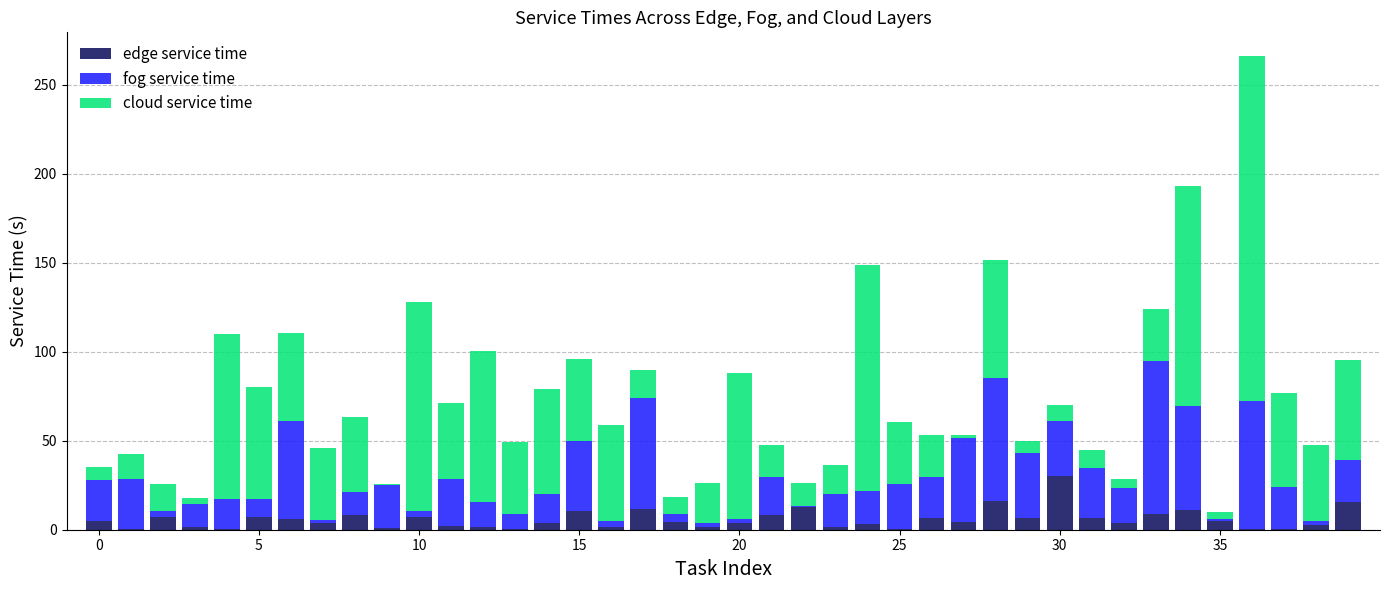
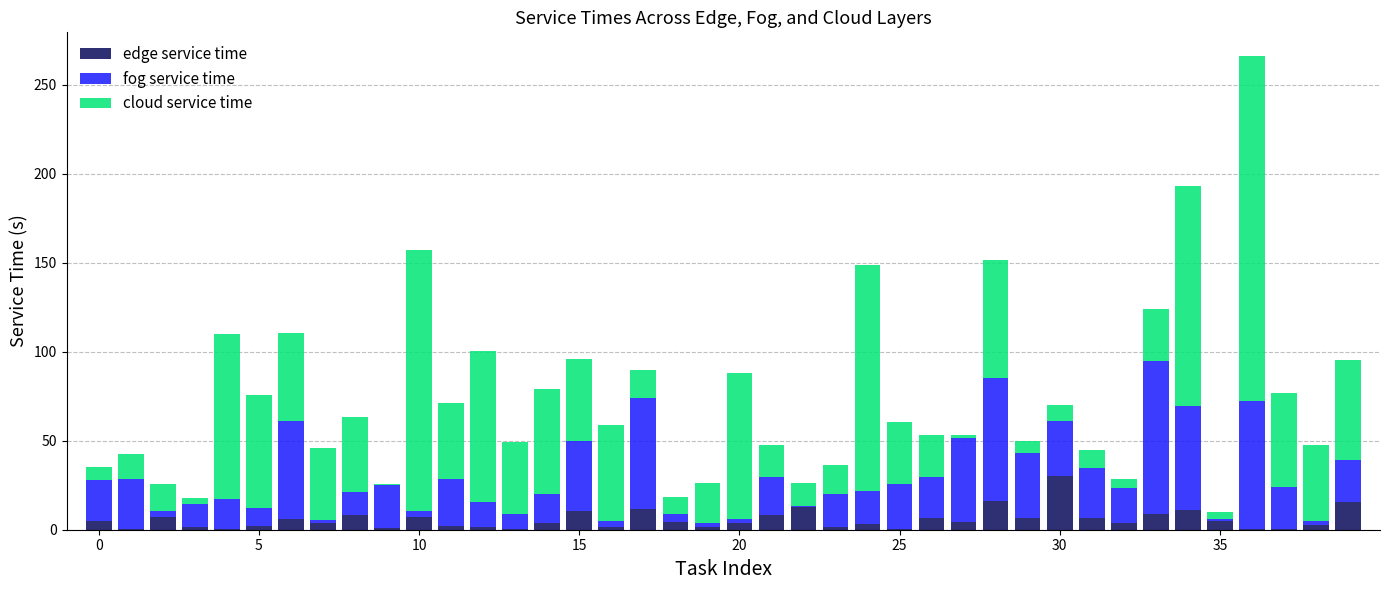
  {
    "edge service time": {
      "0": 5,
-     "5": 7,
+     "5": 2,
      "10": 7,
      "15": 11,
      "20": 4,
      "30": 30,
      "35": 5
    },
    "fog service time": {
      "0": 23,
      "5": 10,
      "10": 3,
      "15": 39,
      "20": 2,
      "25": 25,
      "30": 31
    },
    "cloud service time": {
      "0": 7,
      "5": 63,
-     "10": 117,
+     "10": 147,
      "15": 46,
      "20": 82,
      "25": 35,
      "30": 9,
      "35": 4
    }
  }
